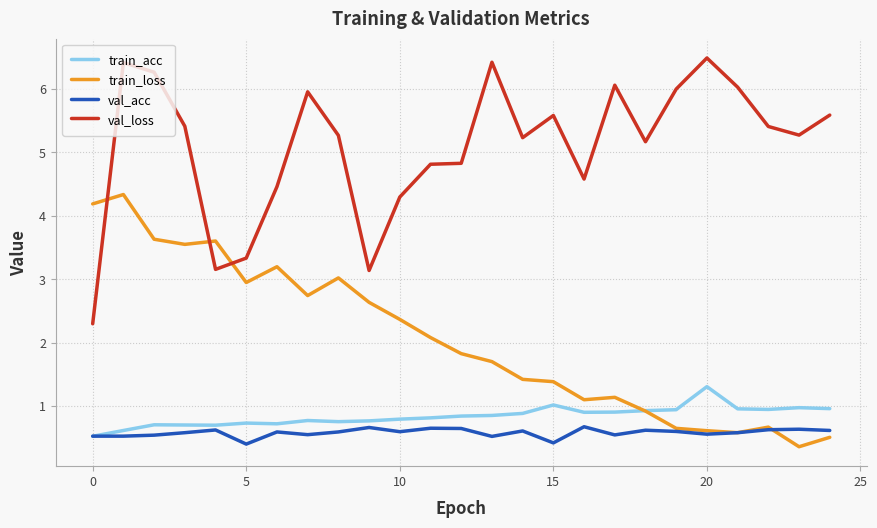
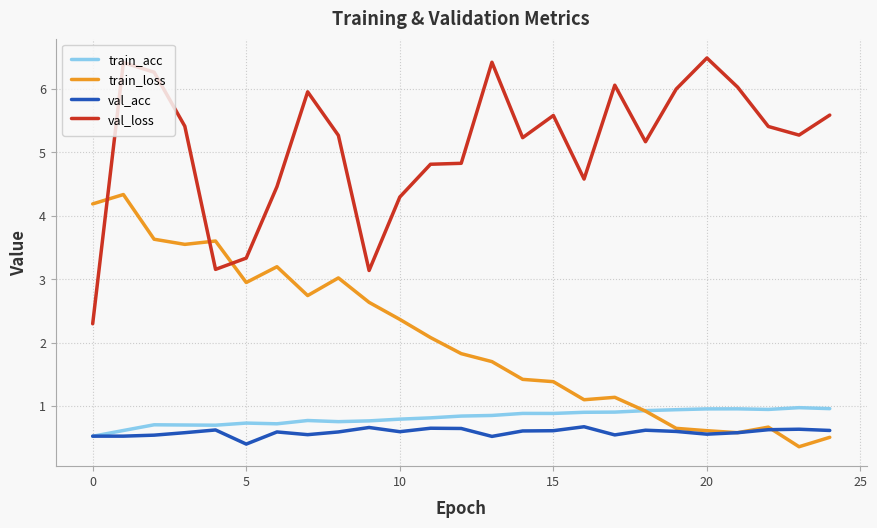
  {
    "train_acc": {
      "5": 0.7,
      "10": 0.8,
-     "15": 1.0,
-     "20": 1.3
+     "15": 0.9,
+     "20": 1.0
    },
    "train_loss": {
      "0": 4.2,
      "5": 2.9,
      "10": 2.4,
      "15": 1.4,
      "20": 0.6
    },
    "val_acc": {
      "5": 0.4,
      "10": 0.6,
-     "15": 0.4,
+     "15": 0.6,
      "20": 0.6
    },
    "val_loss": {
      "0": 2.3,
      "5": 3.3,
      "10": 4.3,
      "15": 5.6,
      "20": 6.5
    }
  }
